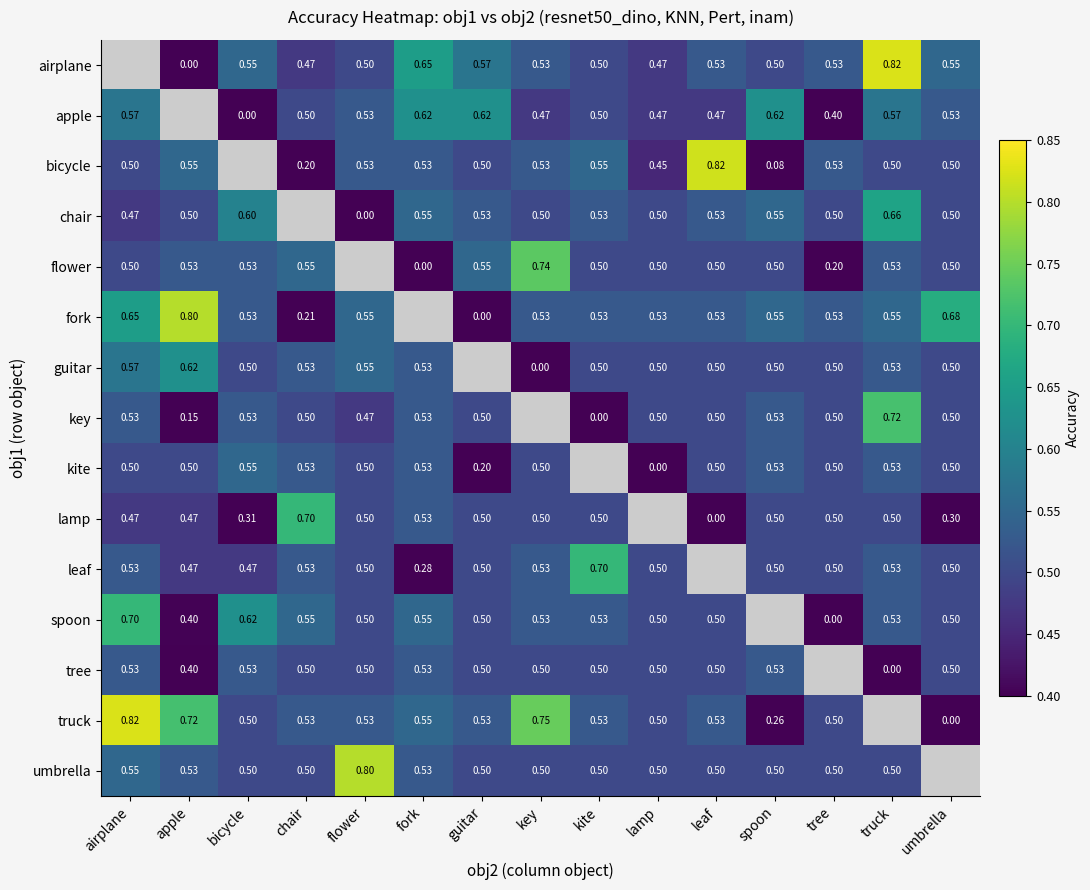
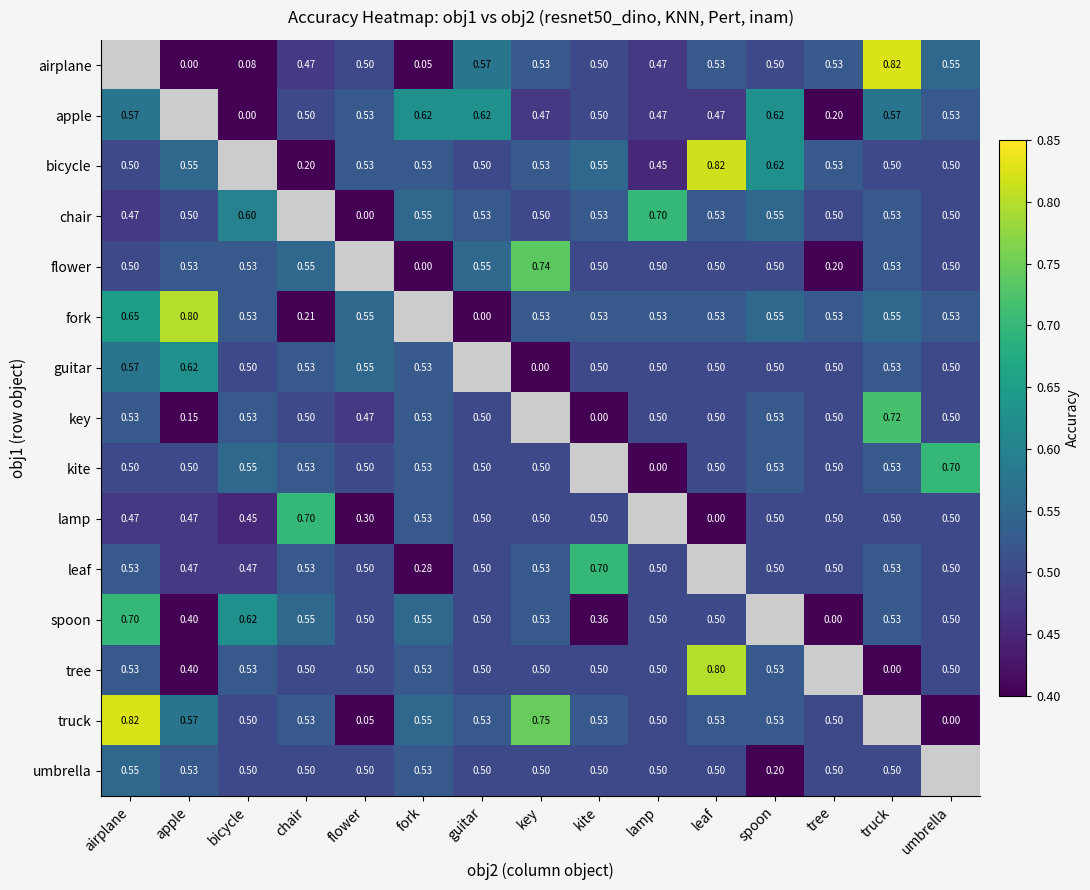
  {
    "airplane": {
      "apple": 0.00,
-     "bicycle": 0.55,
+     "bicycle": 0.08,
      "chair": 0.47,
      "flower": 0.50,
-     "fork": 0.65,
+     "fork": 0.05,
      "guitar": 0.57,
      "key": 0.53,
      "kite": 0.50,
      "lamp": 0.47,
      "leaf": 0.53,
      "spoon": 0.50,
      "tree": 0.53,
      "truck": 0.82,
      "umbrella": 0.55
    },
    "apple": {
      "airplane": 0.57,
      "bicycle": 0.00,
      "chair": 0.50,
      "flower": 0.53,
      "fork": 0.62,
      "guitar": 0.62,
      "key": 0.47,
      "kite": 0.50,
      "lamp": 0.47,
      "leaf": 0.47,
      "spoon": 0.62,
-     "tree": 0.40,
+     "tree": 0.20,
      "truck": 0.57,
      "umbrella": 0.53
    },
    "bicycle": {
      "airplane": 0.50,
      "apple": 0.55,
      "chair": 0.20,
      "flower": 0.53,
      "fork": 0.53,
      "guitar": 0.50,
      "key": 0.53,
      "kite": 0.55,
      "lamp": 0.45,
      "leaf": 0.82,
-     "spoon": 0.08,
+     "spoon": 0.62,
      "tree": 0.53,
      "truck": 0.50,
      "umbrella": 0.50
    },
    "chair": {
      "airplane": 0.47,
      "apple": 0.50,
      "bicycle": 0.60,
      "flower": 0.00,
      "fork": 0.55,
      "guitar": 0.53,
      "key": 0.50,
      "kite": 0.53,
-     "lamp": 0.50,
+     "lamp": 0.70,
      "leaf": 0.53,
      "spoon": 0.55,
      "tree": 0.50,
-     "truck": 0.66,
+     "truck": 0.53,
      "umbrella": 0.50
    },
    "fork": {
      "airplane": 0.65,
      "apple": 0.80,
      "bicycle": 0.53,
      "chair": 0.21,
      "flower": 0.55,
      "guitar": 0.00,
      "key": 0.53,
      "kite": 0.53,
      "lamp": 0.53,
      "leaf": 0.53,
      "spoon": 0.55,
      "tree": 0.53,
      "truck": 0.55,
-     "umbrella": 0.68
+     "umbrella": 0.53
    },
    "kite": {
      "airplane": 0.50,
      "apple": 0.50,
      "bicycle": 0.55,
      "chair": 0.53,
      "flower": 0.50,
      "fork": 0.53,
-     "guitar": 0.20,
+     "guitar": 0.50,
      "key": 0.50,
      "lamp": 0.00,
      "leaf": 0.50,
      "spoon": 0.53,
      "tree": 0.50,
      "truck": 0.53,
-     "umbrella": 0.50
+     "umbrella": 0.70
    },
    "lamp": {
      "airplane": 0.47,
      "apple": 0.47,
-     "bicycle": 0.31,
+     "bicycle": 0.45,
      "chair": 0.70,
-     "flower": 0.50,
+     "flower": 0.30,
      "fork": 0.53,
      "guitar": 0.50,
      "key": 0.50,
      "kite": 0.50,
      "leaf": 0.00,
      "spoon": 0.50,
      "tree": 0.50,
      "truck": 0.50,
-     "umbrella": 0.30
+     "umbrella": 0.50
    },
    "spoon": {
      "airplane": 0.70,
      "apple": 0.40,
      "bicycle": 0.62,
      "chair": 0.55,
      "flower": 0.50,
      "fork": 0.55,
      "guitar": 0.50,
      "key": 0.53,
-     "kite": 0.53,
+     "kite": 0.36,
      "lamp": 0.50,
      "leaf": 0.50,
      "tree": 0.00,
      "truck": 0.53,
      "umbrella": 0.50
    },
    "tree": {
      "airplane": 0.53,
      "apple": 0.40,
      "bicycle": 0.53,
      "chair": 0.50,
      "flower": 0.50,
      "fork": 0.53,
      "guitar": 0.50,
      "key": 0.50,
      "kite": 0.50,
      "lamp": 0.50,
-     "leaf": 0.50,
+     "leaf": 0.80,
      "spoon": 0.53,
      "truck": 0.00,
      "umbrella": 0.50
    },
    "truck": {
      "airplane": 0.82,
-     "apple": 0.72,
+     "apple": 0.57,
      "bicycle": 0.50,
      "chair": 0.53,
-     "flower": 0.53,
+     "flower": 0.05,
      "fork": 0.55,
      "guitar": 0.53,
      "key": 0.75,
      "kite": 0.53,
      "lamp": 0.50,
      "leaf": 0.53,
-     "spoon": 0.26,
+     "spoon": 0.53,
      "tree": 0.50,
      "umbrella": 0.00
    },
    "umbrella": {
      "airplane": 0.55,
      "apple": 0.53,
      "bicycle": 0.50,
      "chair": 0.50,
-     "flower": 0.80,
+     "flower": 0.50,
      "fork": 0.53,
      "guitar": 0.50,
      "key": 0.50,
      "kite": 0.50,
      "lamp": 0.50,
      "leaf": 0.50,
-     "spoon": 0.50,
+     "spoon": 0.20,
      "tree": 0.50,
      "truck": 0.50
    }
  }
